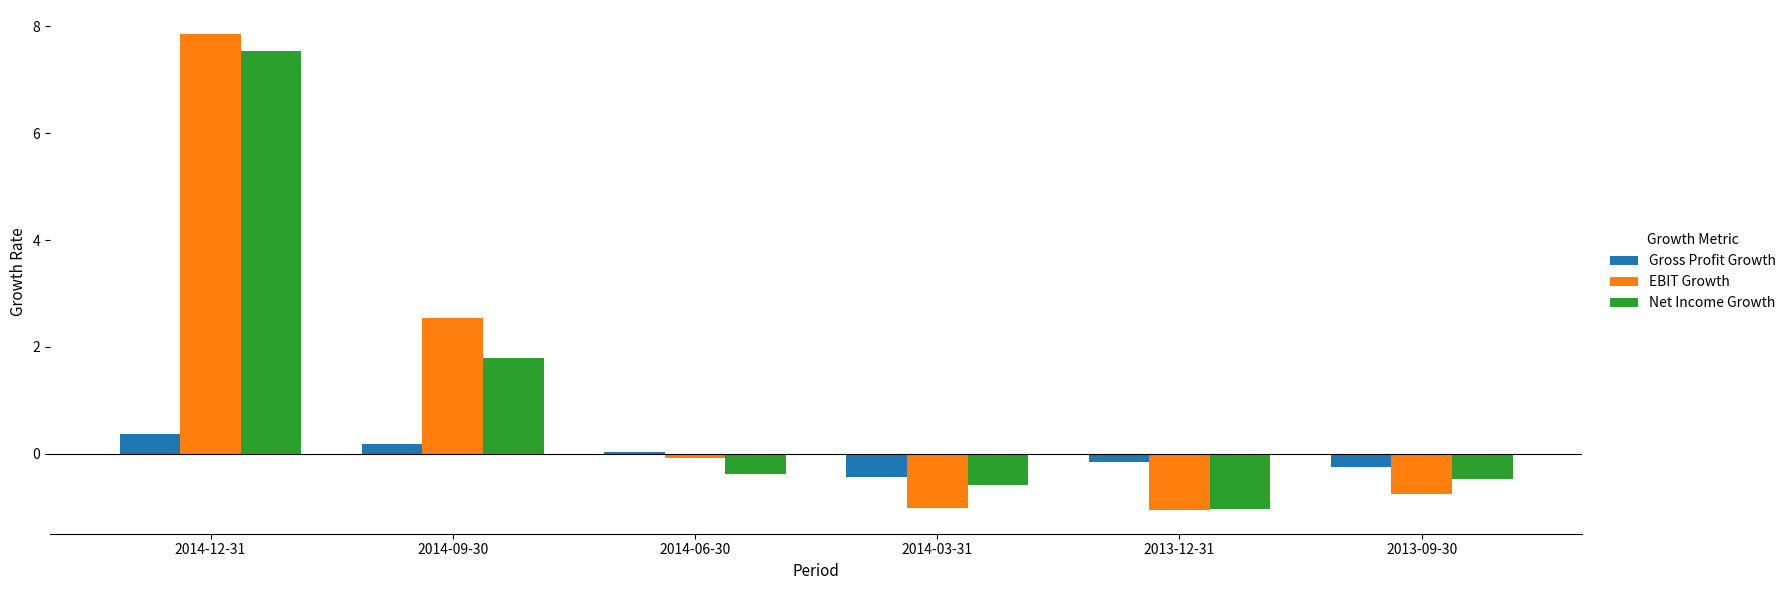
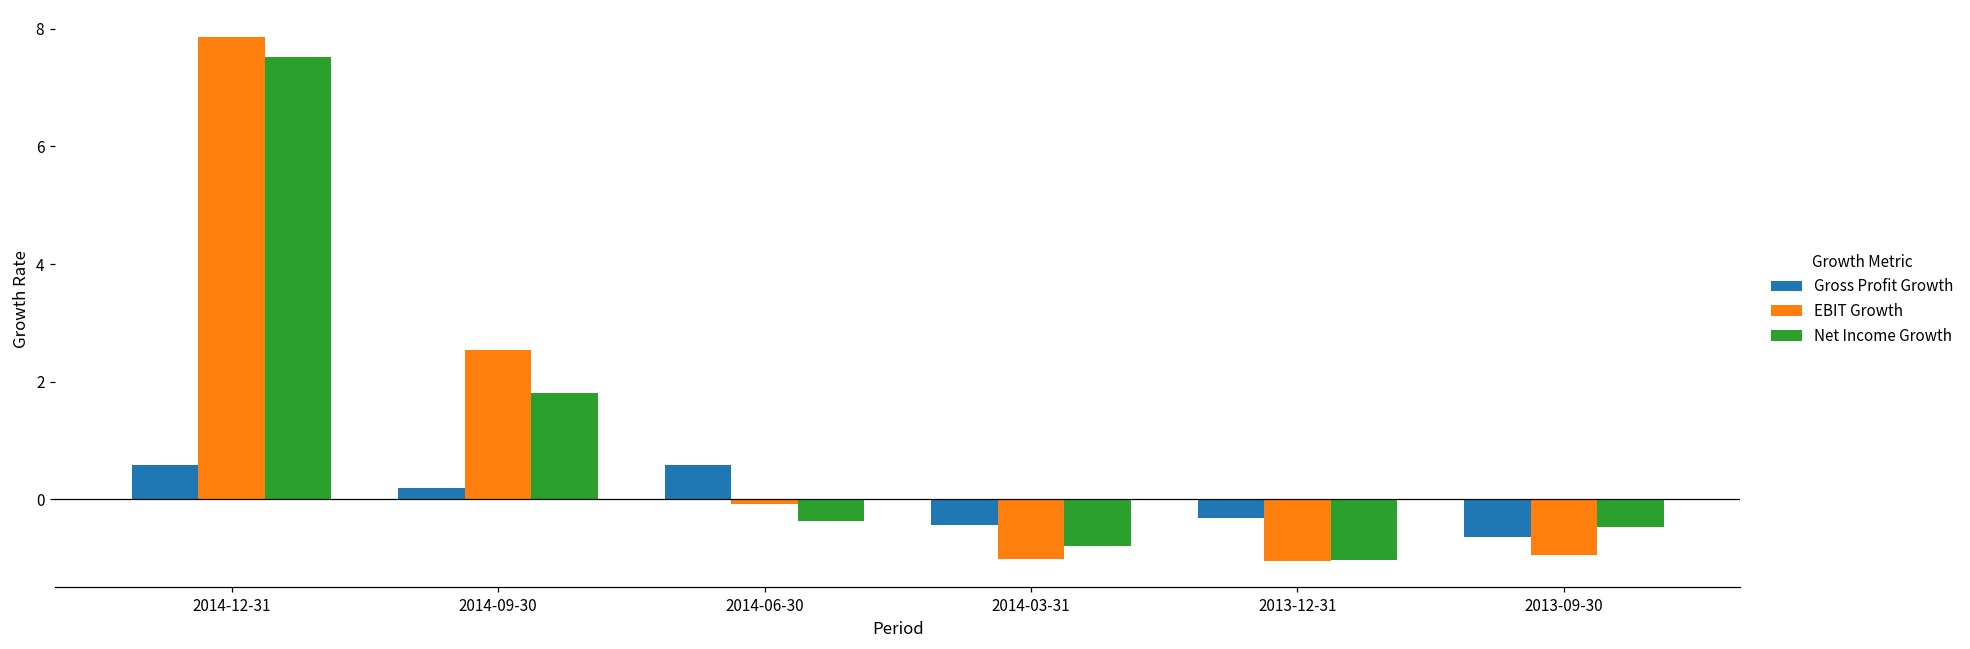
  {
    "Gross Profit Growth": {
-     "2014-12-31": 0.4,
+     "2014-12-31": 0.6,
      "2014-09-30": 0.2,
-     "2014-06-30": 0.0,
+     "2014-06-30": 0.6,
      "2014-03-31": -0.4,
-     "2013-12-31": -0.1,
-     "2013-09-30": -0.3
+     "2013-12-31": -0.3,
+     "2013-09-30": -0.7
    },
    "EBIT Growth": {
      "2014-12-31": 7.9,
      "2014-09-30": 2.5,
      "2014-06-30": -0.1,
      "2014-03-31": -1.0,
      "2013-12-31": -1.0,
-     "2013-09-30": -0.7
+     "2013-09-30": -0.9
    },
    "Net Income Growth": {
      "2014-12-31": 7.5,
      "2014-09-30": 1.8,
      "2014-06-30": -0.4,
-     "2014-03-31": -0.6,
+     "2014-03-31": -0.8,
      "2013-12-31": -1.0,
      "2013-09-30": -0.5
    }
  }
